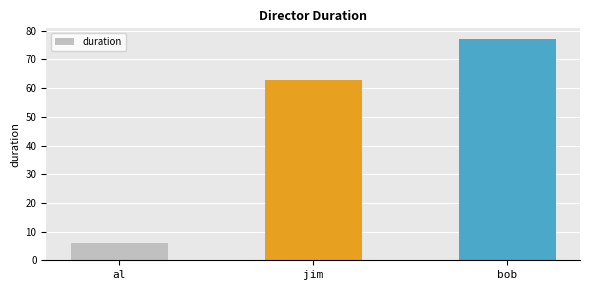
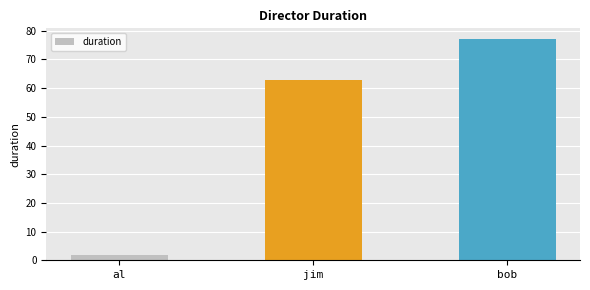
  {
-   "al": 6,
+   "al": 2,
    "jim": 63,
    "bob": 77
  }
